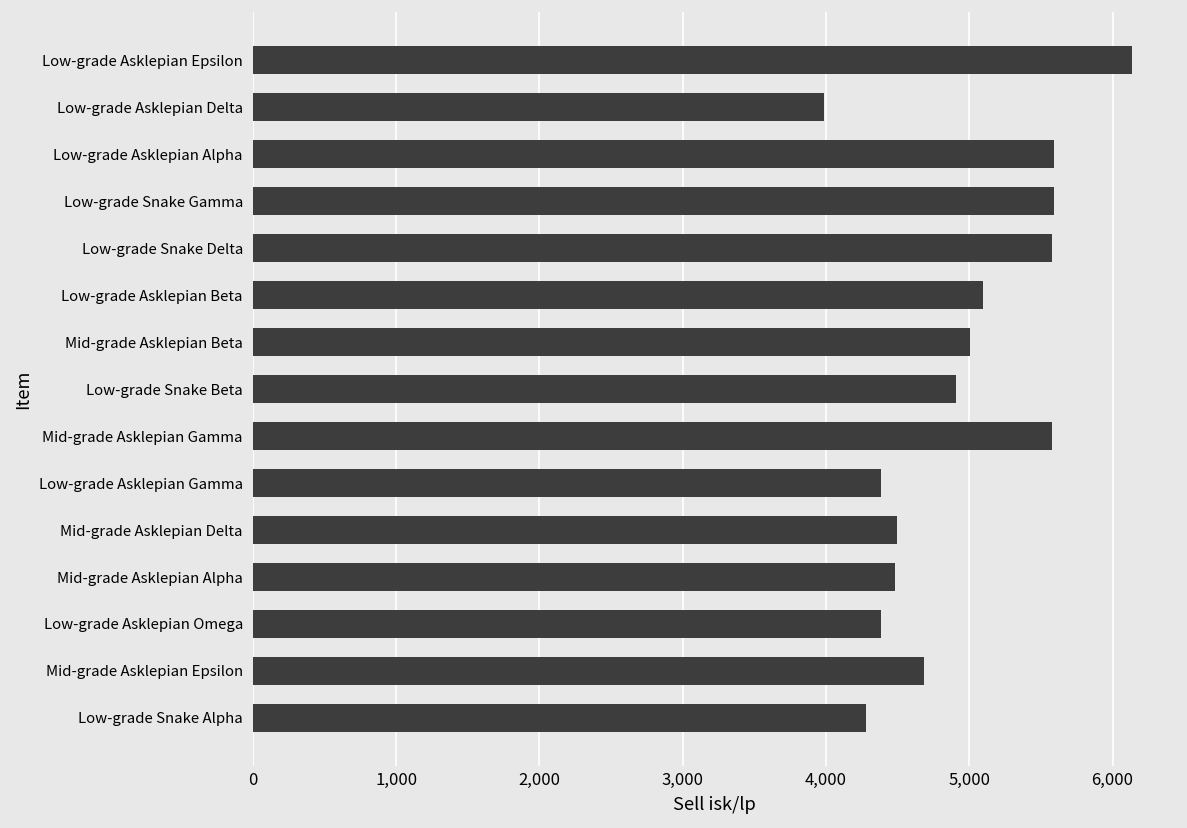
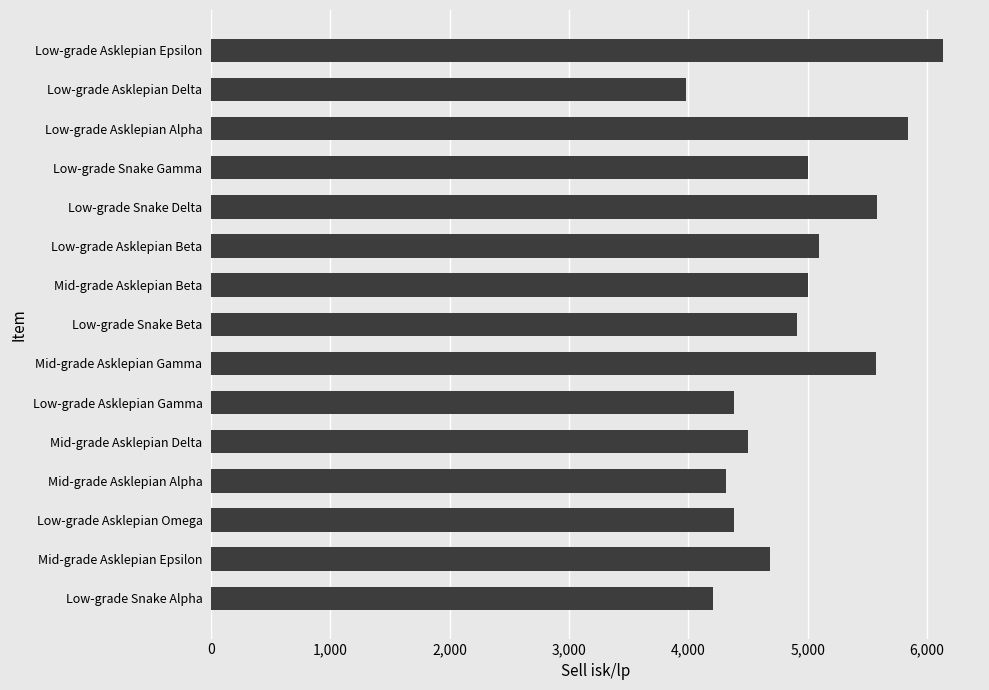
  {
    "Low-grade Asklepian Epsilon": "6,140",
    "Low-grade Asklepian Delta": "3,980",
-   "Low-grade Asklepian Alpha": "5,590",
-   "Low-grade Snake Gamma": "5,590",
+   "Low-grade Asklepian Alpha": "5,840",
+   "Low-grade Snake Gamma": "5,000",
    "Low-grade Snake Delta": "5,580",
    "Low-grade Asklepian Beta": "5,090",
    "Mid-grade Asklepian Beta": "5,010",
    "Low-grade Snake Beta": "4,910",
    "Mid-grade Asklepian Gamma": "5,580",
    "Low-grade Asklepian Gamma": "4,380",
    "Mid-grade Asklepian Delta": "4,500",
-   "Mid-grade Asklepian Alpha": "4,480",
+   "Mid-grade Asklepian Alpha": "4,310",
    "Low-grade Asklepian Omega": "4,390",
    "Mid-grade Asklepian Epsilon": "4,690",
-   "Low-grade Snake Alpha": "4,280"
+   "Low-grade Snake Alpha": "4,200"
  }
